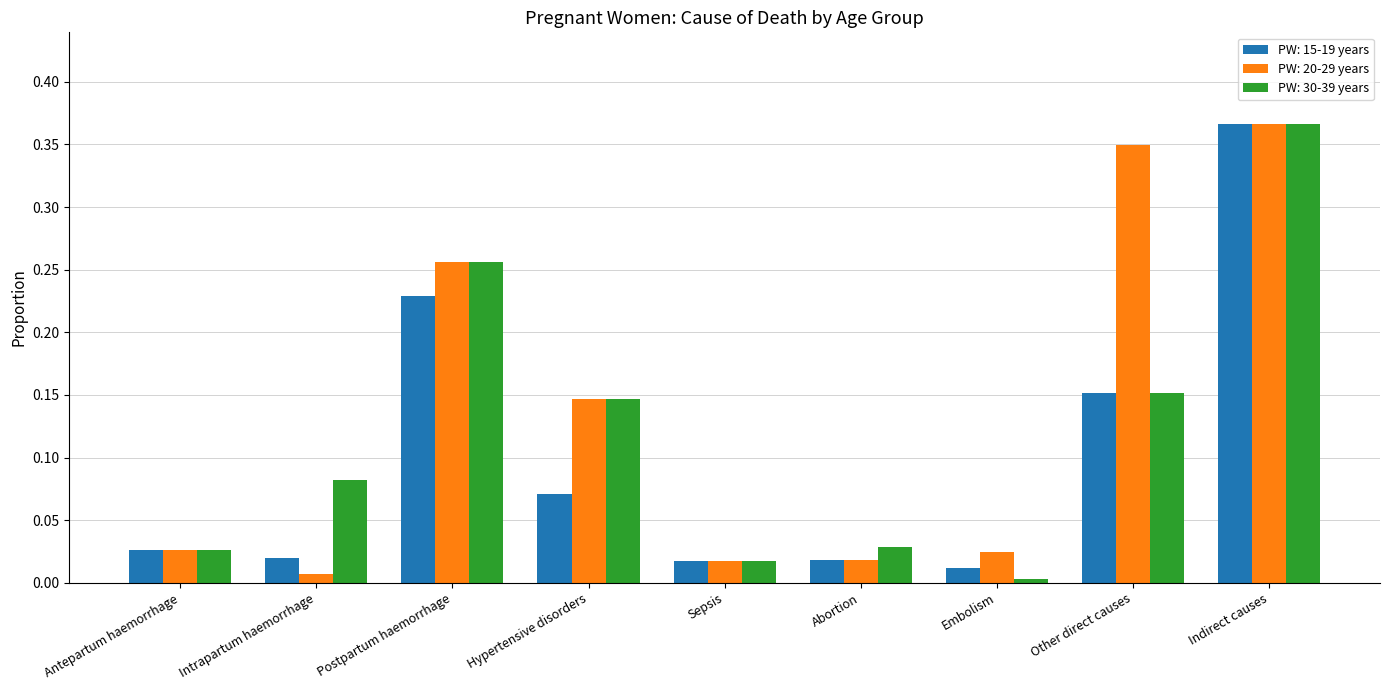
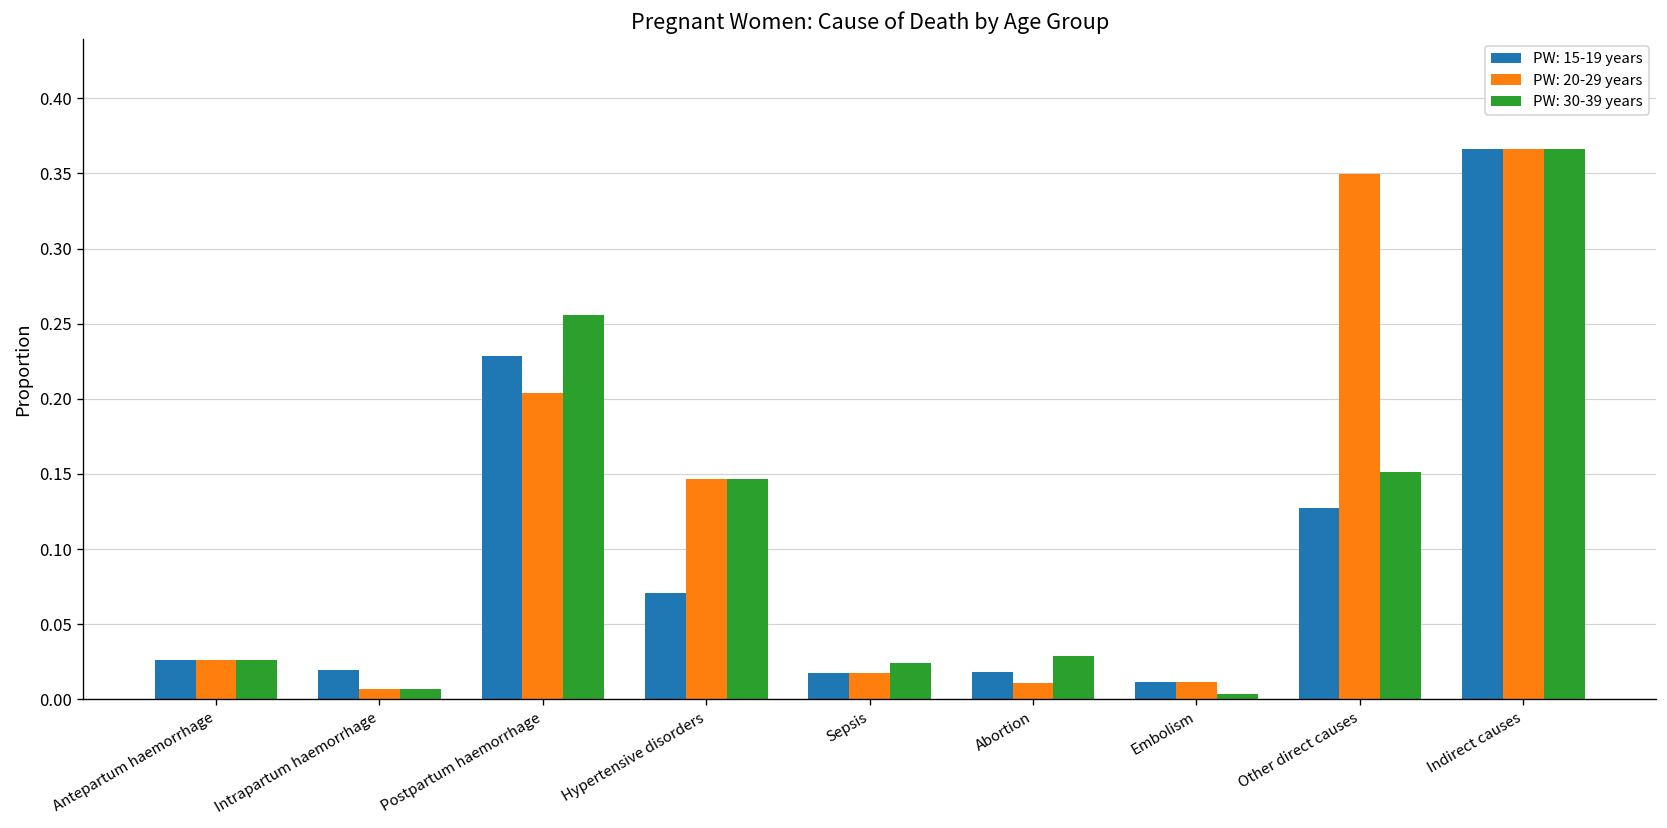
  {
    "PW: 15-19 years": {
      "Antepartum haemorrhage": 0.026,
      "Intrapartum haemorrhage": 0.020,
      "Postpartum haemorrhage": 0.229,
      "Hypertensive disorders": 0.071,
      "Sepsis": 0.018,
      "Abortion": 0.018,
      "Embolism": 0.011,
-     "Other direct causes": 0.151,
+     "Other direct causes": 0.128,
      "Indirect causes": 0.366
    },
    "PW: 20-29 years": {
      "Antepartum haemorrhage": 0.026,
      "Intrapartum haemorrhage": 0.007,
-     "Postpartum haemorrhage": 0.256,
+     "Postpartum haemorrhage": 0.204,
      "Hypertensive disorders": 0.146,
      "Sepsis": 0.018,
-     "Abortion": 0.018,
-     "Embolism": 0.025,
+     "Abortion": 0.011,
+     "Embolism": 0.011,
      "Other direct causes": 0.350,
      "Indirect causes": 0.366
    },
    "PW: 30-39 years": {
      "Antepartum haemorrhage": 0.026,
-     "Intrapartum haemorrhage": 0.082,
+     "Intrapartum haemorrhage": 0.007,
      "Postpartum haemorrhage": 0.256,
      "Hypertensive disorders": 0.146,
-     "Sepsis": 0.018,
+     "Sepsis": 0.024,
      "Abortion": 0.029,
      "Embolism": 0.003,
      "Other direct causes": 0.151,
      "Indirect causes": 0.366
    }
  }
